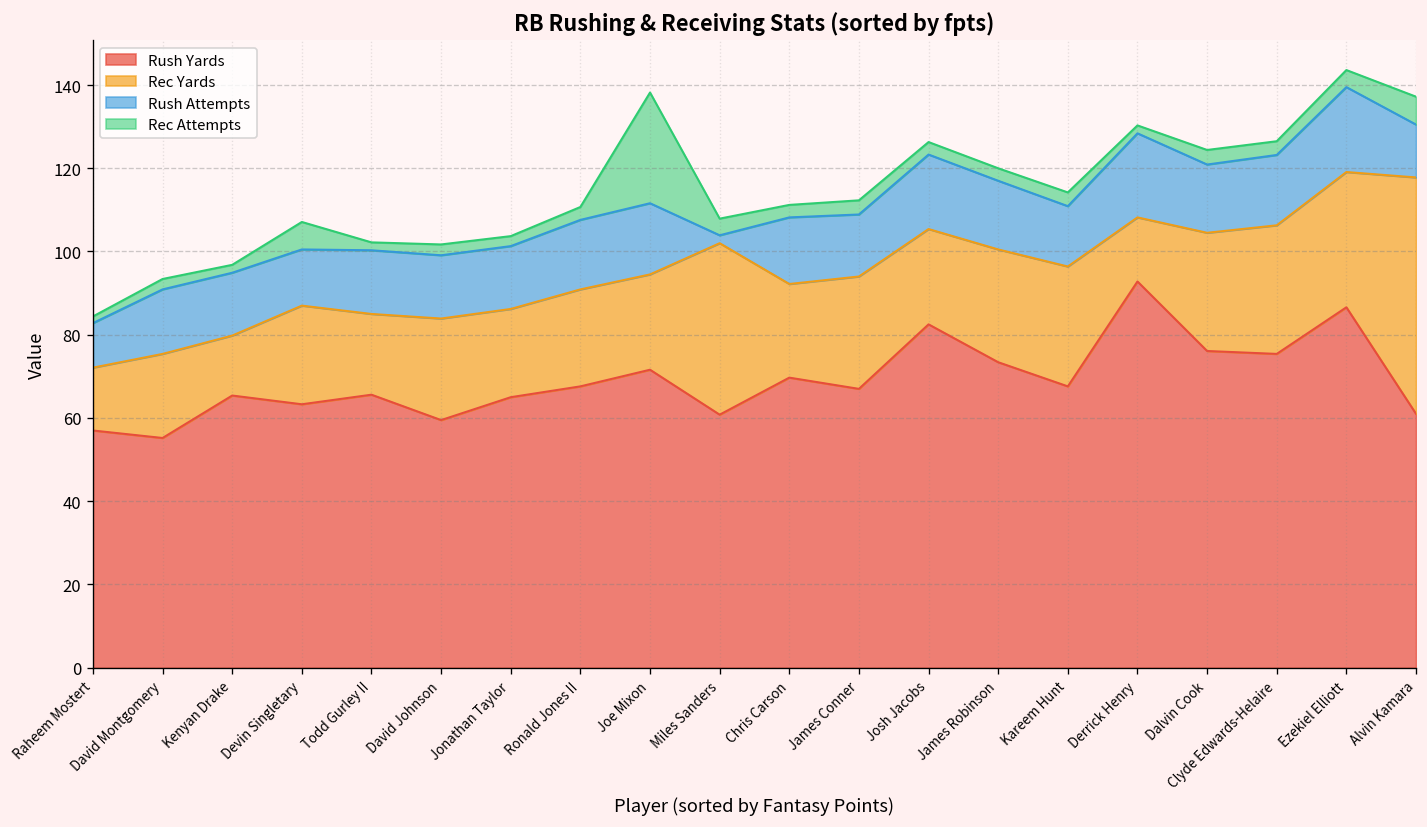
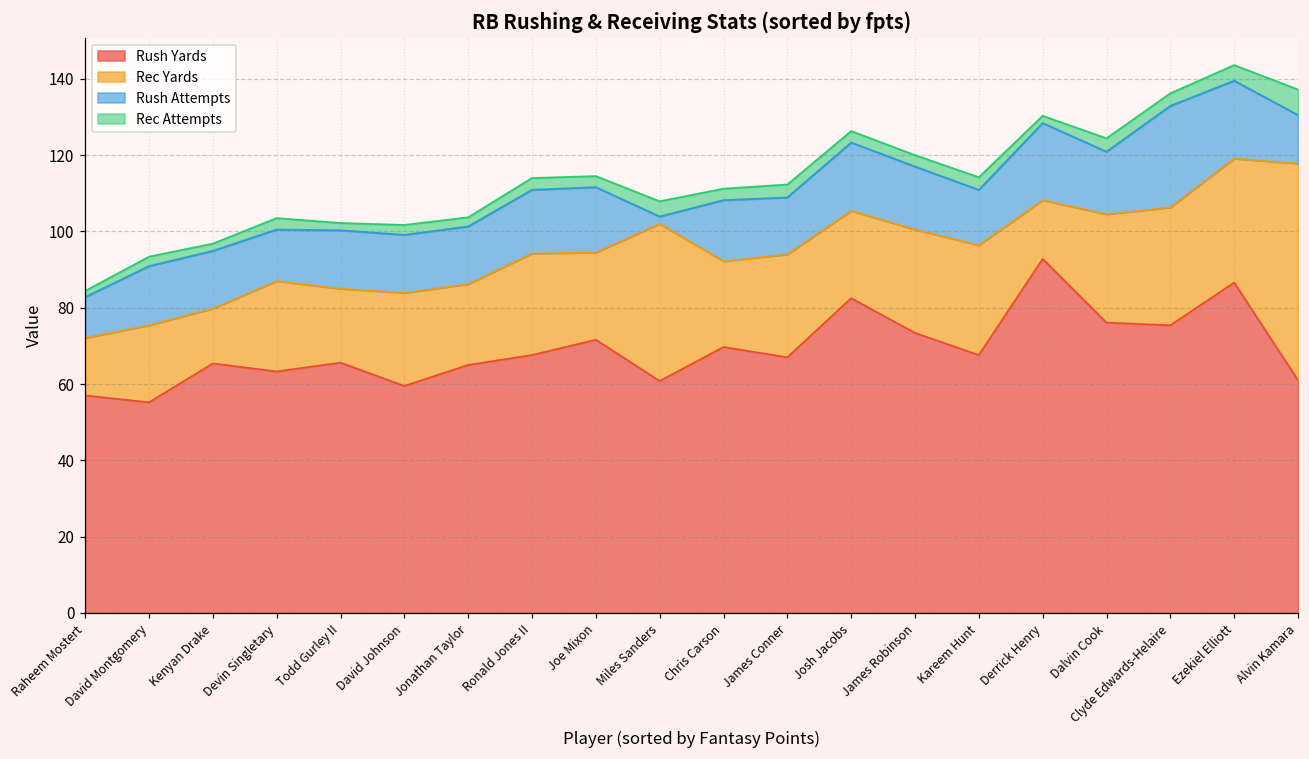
  {
    "Rush Yards": {
      "Raheem Mostert": 57,
      "David Montgomery": 55,
      "Kenyan Drake": 65,
      "Devin Singletary": 63,
      "Todd Gurley II": 66,
      "David Johnson": 60,
      "Jonathan Taylor": 65,
      "Ronald Jones II": 68,
      "Joe Mixon": 72,
      "Miles Sanders": 61,
      "Chris Carson": 70,
      "James Conner": 67,
      "Josh Jacobs": 83,
      "James Robinson": 73,
      "Kareem Hunt": 68,
      "Derrick Henry": 93,
      "Dalvin Cook": 76,
      "Clyde Edwards-Helaire": 75,
      "Ezekiel Elliott": 87,
      "Alvin Kamara": 61
    },
    "Rec Yards": {
      "Raheem Mostert": 15,
      "David Montgomery": 20,
      "Kenyan Drake": 14,
      "Devin Singletary": 24,
      "Todd Gurley II": 19,
      "David Johnson": 24,
      "Jonathan Taylor": 21,
-     "Ronald Jones II": 23,
+     "Ronald Jones II": 27,
      "Joe Mixon": 23,
      "Miles Sanders": 41,
      "Chris Carson": 23,
      "James Conner": 27,
      "Josh Jacobs": 23,
      "James Robinson": 27,
      "Kareem Hunt": 29,
      "Derrick Henry": 15,
      "Dalvin Cook": 28,
      "Clyde Edwards-Helaire": 31,
      "Ezekiel Elliott": 33,
      "Alvin Kamara": 57
    },
    "Rush Attempts": {
      "Raheem Mostert": 11,
      "David Montgomery": 16,
      "Kenyan Drake": 15,
      "Devin Singletary": 14,
      "Todd Gurley II": 15,
      "David Johnson": 15,
      "Jonathan Taylor": 15,
      "Ronald Jones II": 17,
      "Joe Mixon": 17,
      "Miles Sanders": 2,
      "Chris Carson": 16,
      "James Conner": 15,
      "Josh Jacobs": 18,
      "James Robinson": 17,
      "Kareem Hunt": 15,
      "Derrick Henry": 20,
      "Dalvin Cook": 16,
-     "Clyde Edwards-Helaire": 17,
+     "Clyde Edwards-Helaire": 27,
      "Ezekiel Elliott": 20,
      "Alvin Kamara": 13
    },
    "Rec Attempts": {
      "Raheem Mostert": 2,
      "David Montgomery": 3,
      "Kenyan Drake": 2,
-     "Devin Singletary": 7,
+     "Devin Singletary": 3,
      "Todd Gurley II": 2,
      "David Johnson": 3,
      "Jonathan Taylor": 2,
      "Ronald Jones II": 3,
-     "Joe Mixon": 27,
+     "Joe Mixon": 3,
      "Miles Sanders": 4,
      "Chris Carson": 3,
      "James Conner": 3,
      "Josh Jacobs": 3,
      "James Robinson": 3,
      "Kareem Hunt": 3,
      "Derrick Henry": 2,
      "Dalvin Cook": 4,
      "Clyde Edwards-Helaire": 3,
      "Ezekiel Elliott": 4,
      "Alvin Kamara": 7
    }
  }
